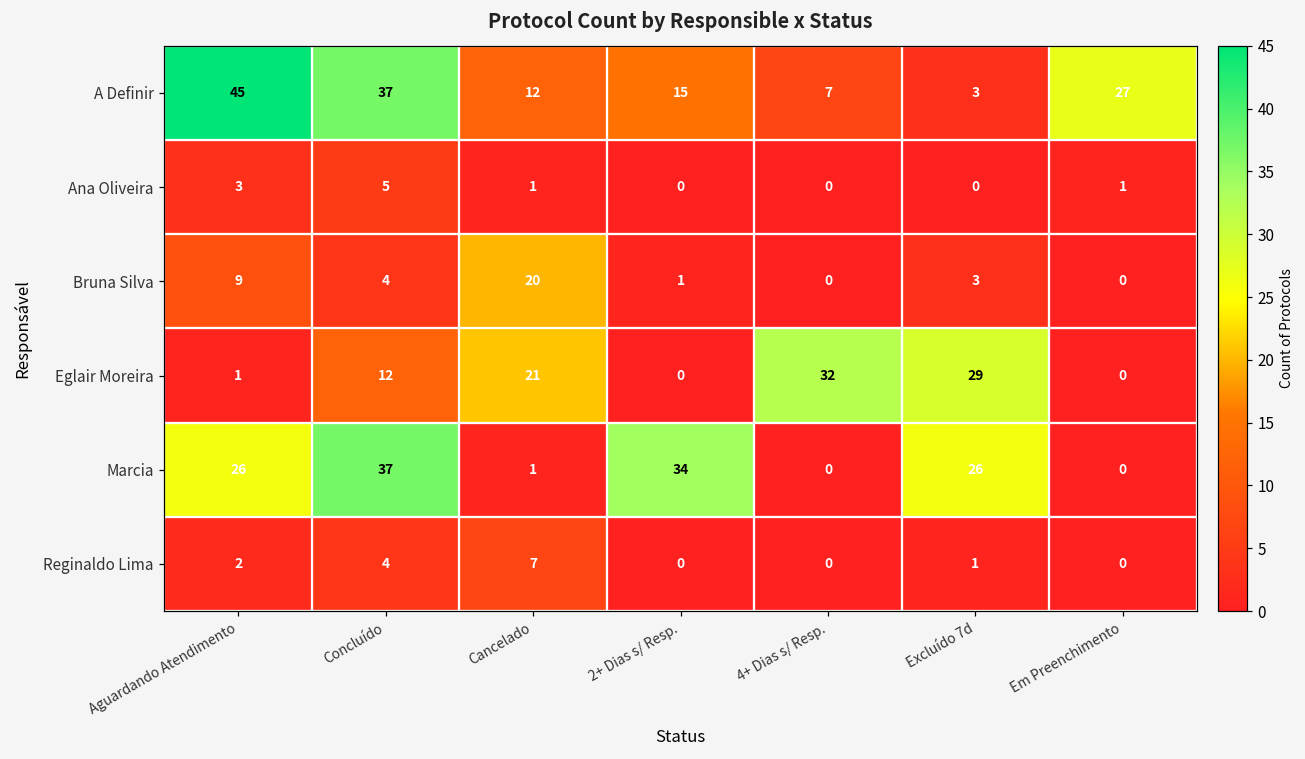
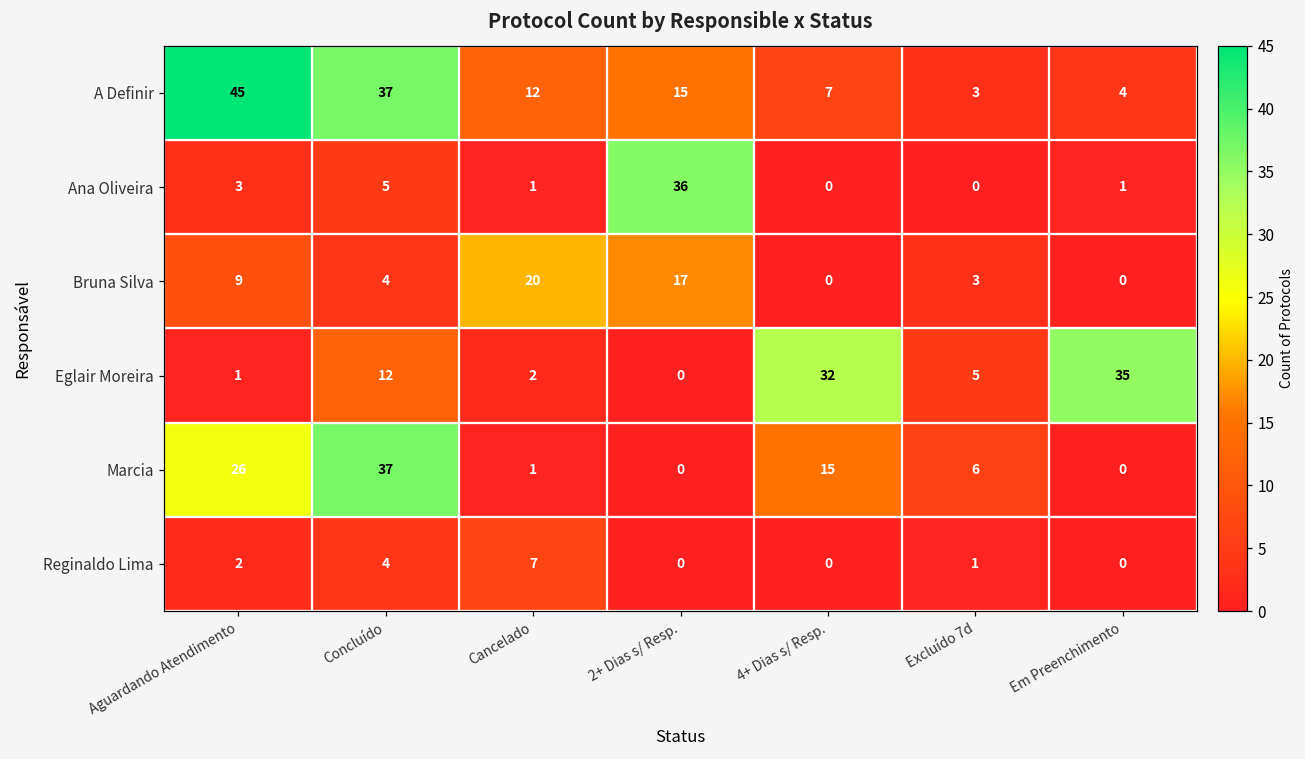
  {
    "A Definir": {
      "Aguardando Atendimento": 45,
      "Concluído": 37,
      "Cancelado": 12,
      "2+ Dias s/ Resp.": 15,
      "4+ Dias s/ Resp.": 7,
      "Excluído 7d": 3,
-     "Em Preenchimento": 27
+     "Em Preenchimento": 4
    },
    "Ana Oliveira": {
      "Aguardando Atendimento": 3,
      "Concluído": 5,
      "Cancelado": 1,
-     "2+ Dias s/ Resp.": 0,
+     "2+ Dias s/ Resp.": 36,
      "4+ Dias s/ Resp.": 0,
      "Excluído 7d": 0,
      "Em Preenchimento": 1
    },
    "Bruna Silva": {
      "Aguardando Atendimento": 9,
      "Concluído": 4,
      "Cancelado": 20,
-     "2+ Dias s/ Resp.": 1,
+     "2+ Dias s/ Resp.": 17,
      "4+ Dias s/ Resp.": 0,
      "Excluído 7d": 3,
      "Em Preenchimento": 0
    },
    "Eglair Moreira": {
      "Aguardando Atendimento": 1,
      "Concluído": 12,
-     "Cancelado": 21,
+     "Cancelado": 2,
      "2+ Dias s/ Resp.": 0,
      "4+ Dias s/ Resp.": 32,
-     "Excluído 7d": 29,
-     "Em Preenchimento": 0
+     "Excluído 7d": 5,
+     "Em Preenchimento": 35
    },
    "Marcia": {
      "Aguardando Atendimento": 26,
      "Concluído": 37,
      "Cancelado": 1,
-     "2+ Dias s/ Resp.": 34,
-     "4+ Dias s/ Resp.": 0,
-     "Excluído 7d": 26,
+     "2+ Dias s/ Resp.": 0,
+     "4+ Dias s/ Resp.": 15,
+     "Excluído 7d": 6,
      "Em Preenchimento": 0
    },
    "Reginaldo Lima": {
      "Aguardando Atendimento": 2,
      "Concluído": 4,
      "Cancelado": 7,
      "2+ Dias s/ Resp.": 0,
      "4+ Dias s/ Resp.": 0,
      "Excluído 7d": 1,
      "Em Preenchimento": 0
    }
  }
